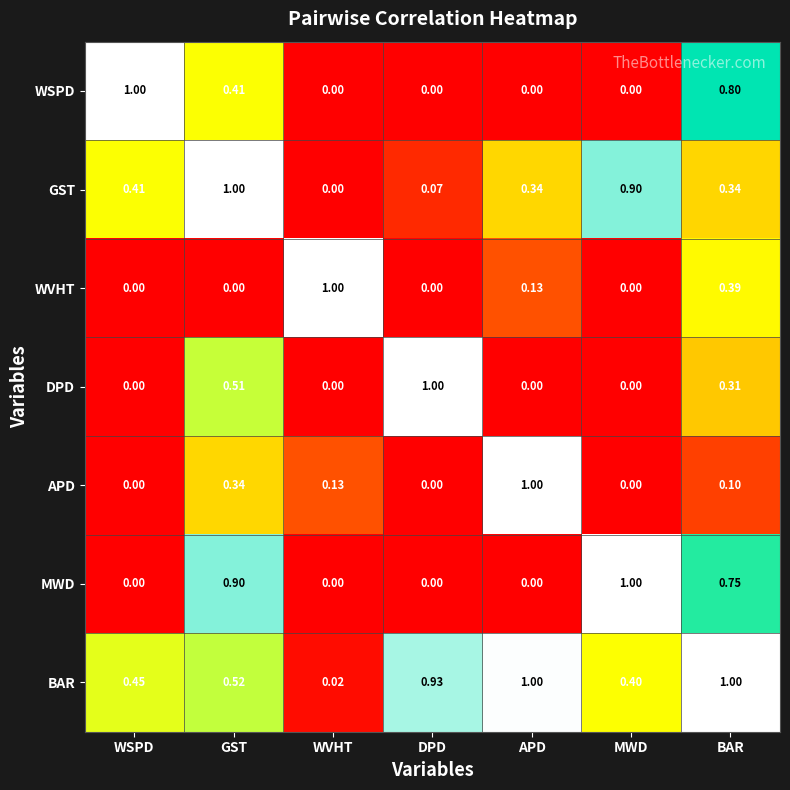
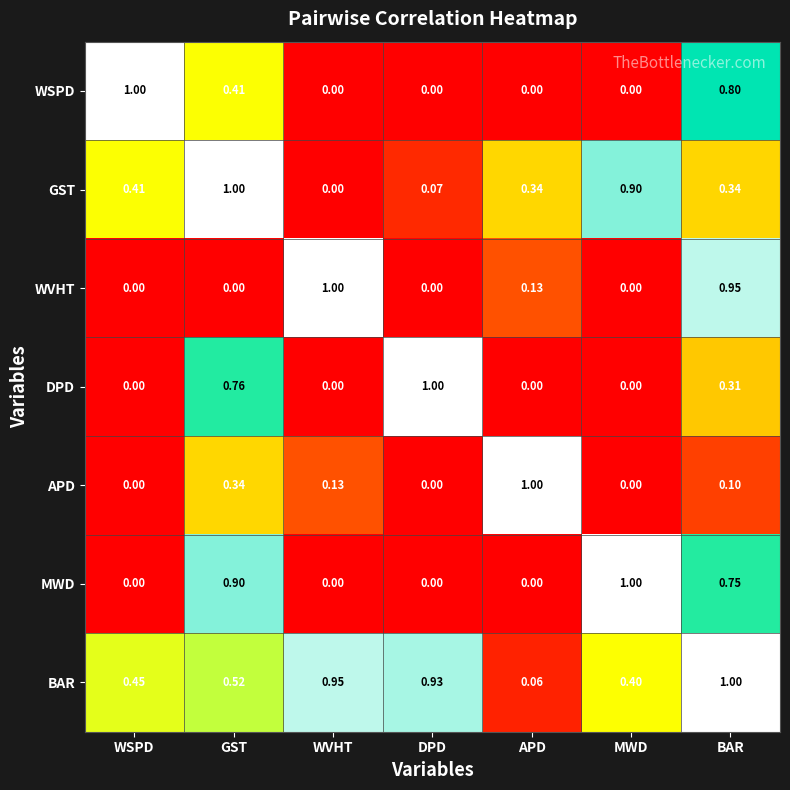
  {
    "WSPD": {
      "WSPD": 1.00,
      "GST": 0.41,
      "WVHT": 0.00,
      "DPD": 0.00,
      "APD": 0.00,
      "MWD": 0.00
    },
    "GST": {
      "WSPD": 0.41,
      "GST": 1.00,
      "WVHT": 0.00,
      "DPD": 0.07,
      "APD": 0.34,
      "MWD": 0.90,
      "BAR": 0.34
    },
    "WVHT": {
      "WSPD": 0.00,
      "GST": 0.00,
      "WVHT": 1.00,
      "DPD": 0.00,
      "APD": 0.13,
      "MWD": 0.00,
-     "BAR": 0.39
+     "BAR": 0.95
    },
    "DPD": {
      "WSPD": 0.00,
-     "GST": 0.51,
+     "GST": 0.76,
      "WVHT": 0.00,
      "DPD": 1.00,
      "APD": 0.00,
      "MWD": 0.00,
      "BAR": 0.31
    },
    "APD": {
      "WSPD": 0.00,
      "GST": 0.34,
      "WVHT": 0.13,
      "DPD": 0.00,
      "APD": 1.00,
      "MWD": 0.00,
      "BAR": 0.10
    },
    "MWD": {
      "WSPD": 0.00,
      "GST": 0.90,
      "WVHT": 0.00,
      "DPD": 0.00,
      "APD": 0.00,
      "MWD": 1.00,
      "BAR": 0.75
    },
    "BAR": {
      "WSPD": 0.45,
      "GST": 0.52,
-     "WVHT": 0.02,
+     "WVHT": 0.95,
      "DPD": 0.93,
-     "APD": 1.00,
+     "APD": 0.06,
      "MWD": 0.40,
      "BAR": 1.00
    }
  }
